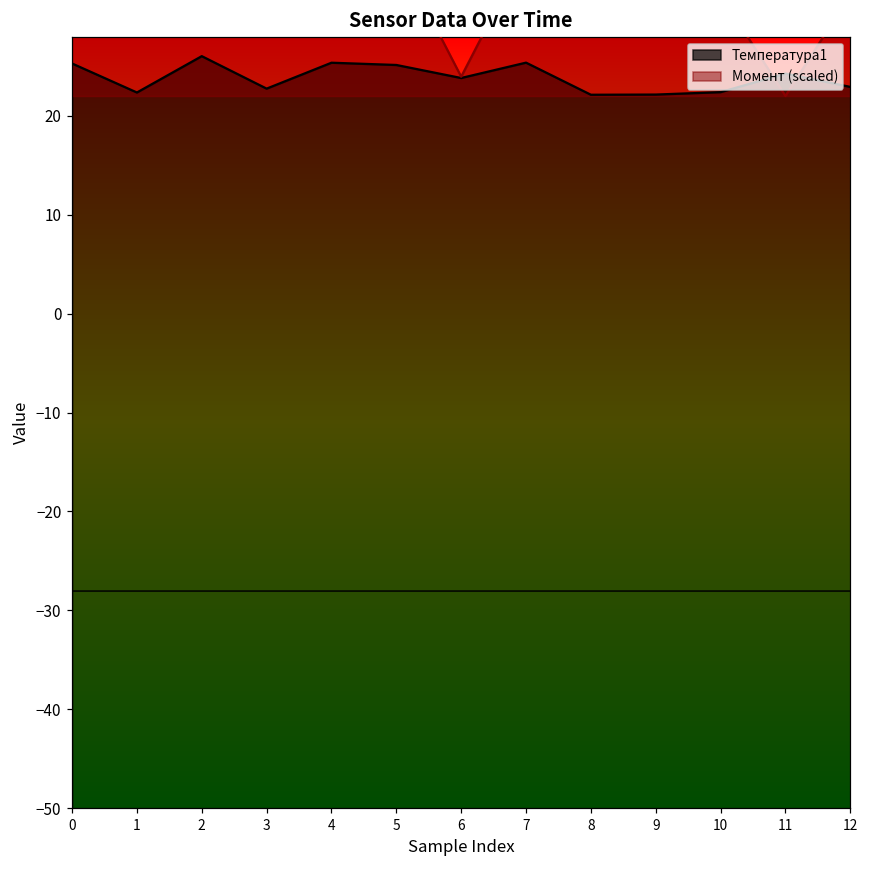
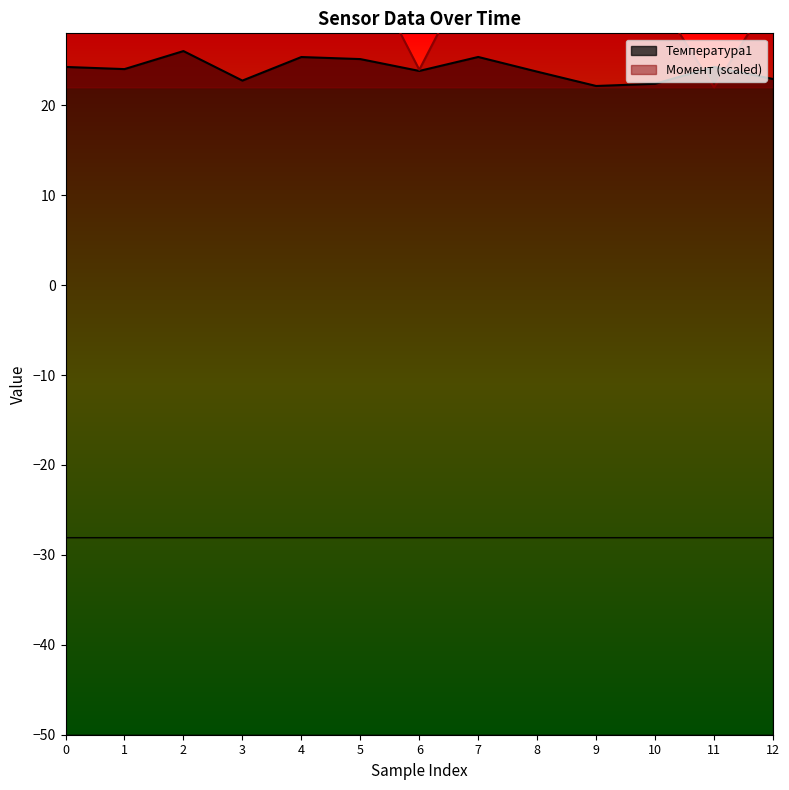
  {
    "Температура1": {
-     "0": 25,
-     "1": 22,
+     "0": 24,
+     "1": 24,
      "2": 26,
      "3": 23,
      "4": 25,
      "5": 25,
      "7": 25,
-     "8": 22,
+     "8": 24,
      "9": 22,
      "10": 22,
      "12": 23
    },
    "Момент (scaled)": {
      "11": 22
    }
  }
